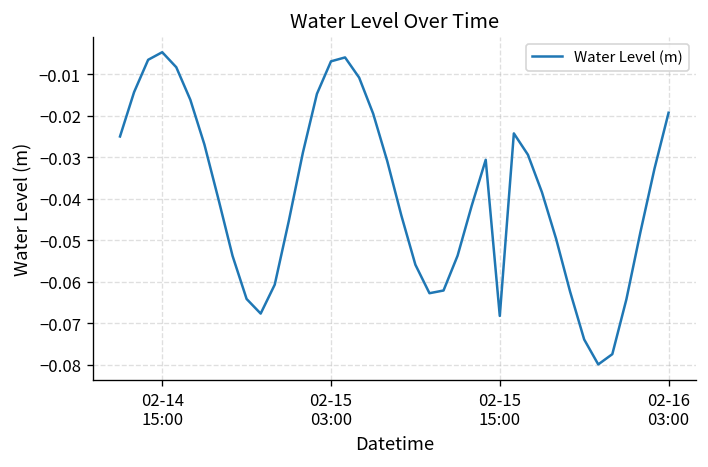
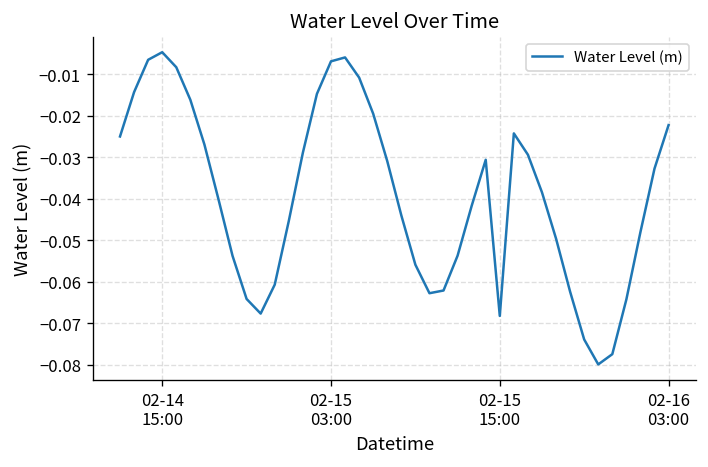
  {
    "02-14 15:00": -0.005,
    "02-15 03:00": -0.007,
    "02-15 15:00": -0.068,
-   "02-16 03:00": -0.019
+   "02-16 03:00": -0.022
  }
